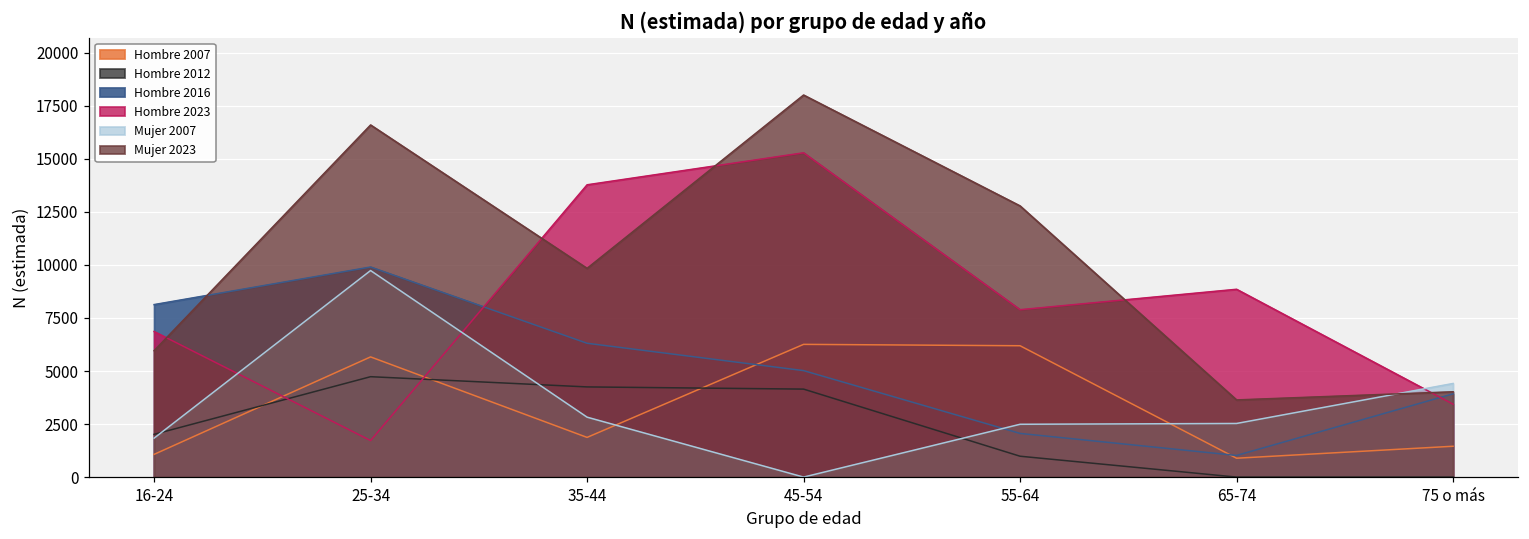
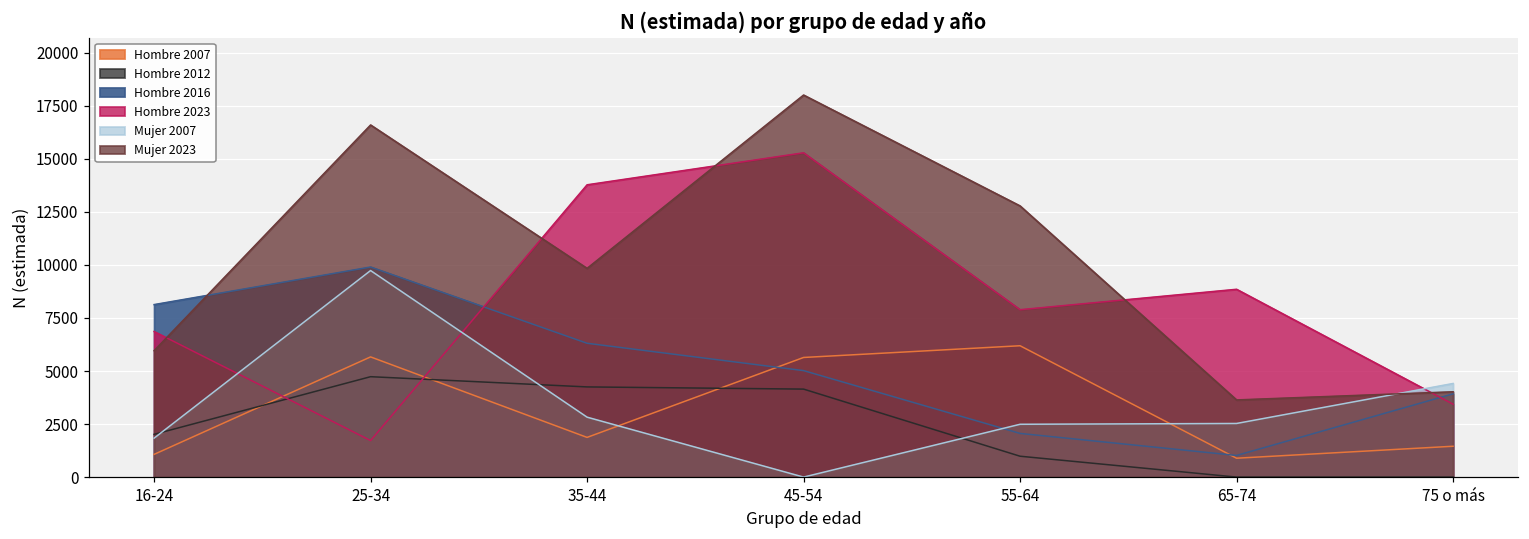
  {
    "Hombre 2007": {
      "16-24": 1100,
      "25-34": 5700,
      "35-44": 1900,
-     "45-54": 6300,
+     "45-54": 5600,
      "55-64": 6200,
      "75 o más": 1500
    },
    "Hombre 2012": {
      "16-24": 2000,
      "25-34": 4700,
      "35-44": 4300,
      "45-54": 4100,
      "55-64": 1000,
      "65-74": 0,
      "75 o más": 0
    },
    "Hombre 2016": {
      "16-24": 8100,
      "25-34": 9900,
      "35-44": 6300,
      "45-54": 5000,
      "55-64": 2100
    },
    "Hombre 2023": {
      "16-24": 6900,
      "25-34": 1700,
      "35-44": 13800,
      "45-54": 15300,
      "55-64": 7900,
      "65-74": 8900,
      "75 o más": 3400
    },
    "Mujer 2007": {
      "16-24": 1800,
      "25-34": 9700,
      "35-44": 2800,
      "45-54": 0,
      "55-64": 2500,
      "65-74": 2500,
      "75 o más": 4400
    },
    "Mujer 2023": {
      "16-24": 6000,
      "25-34": 16600,
      "35-44": 9800,
      "45-54": 18000,
      "55-64": 12800,
      "65-74": 3600
    }
  }
